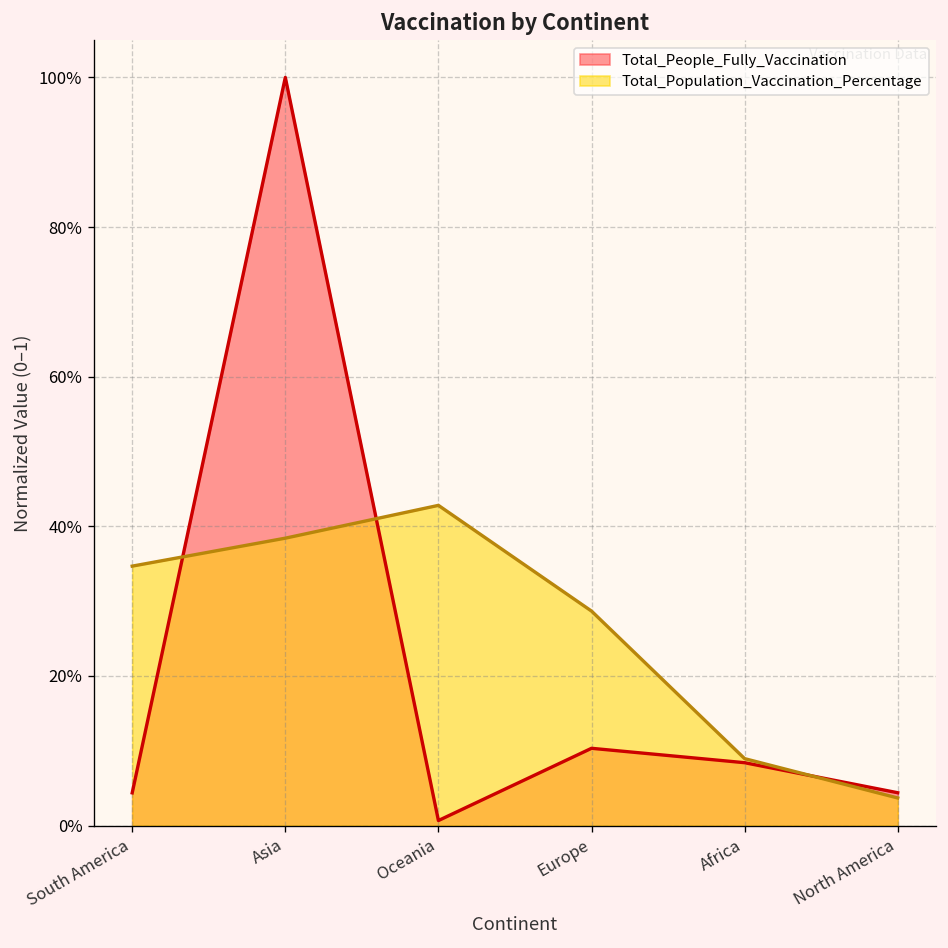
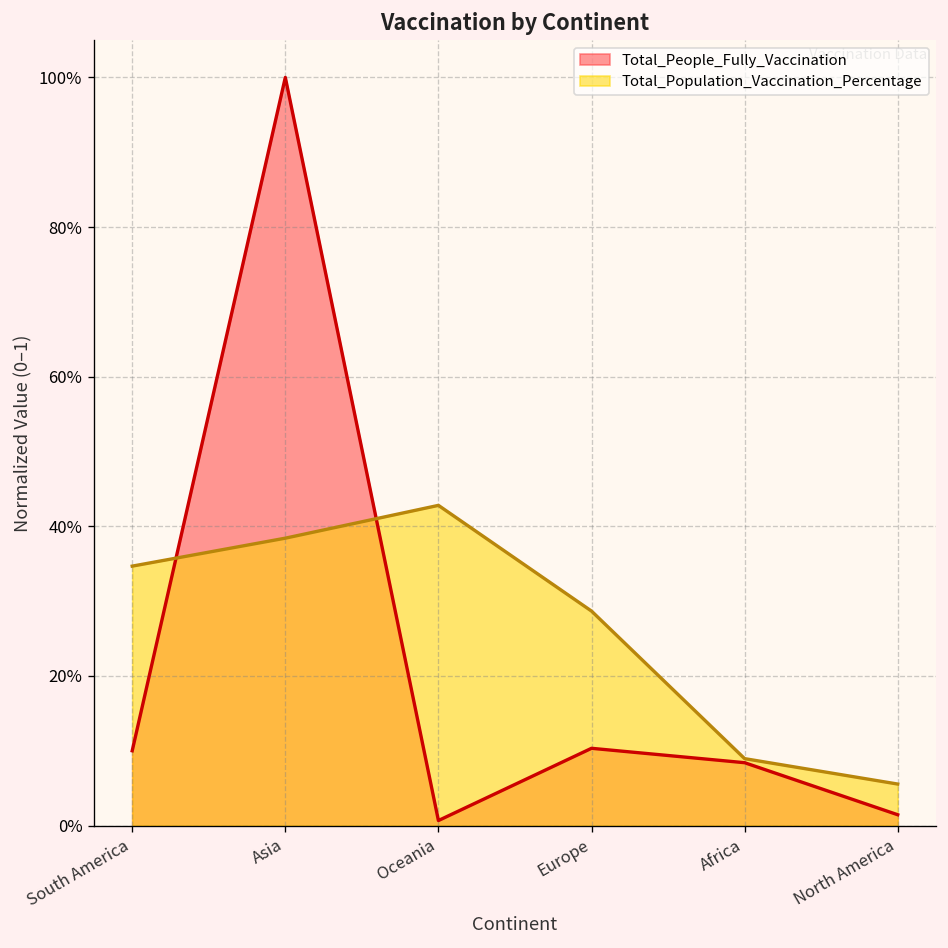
  {
    "Total_People_Fully_Vaccination": {
-     "South America": "4%",
+     "South America": "10%",
      "Asia": "100%",
      "Oceania": "1%",
      "Europe": "10%",
      "Africa": "8%",
-     "North America": "4%"
+     "North America": "1%"
    },
    "Total_Population_Vaccination_Percentage": {
      "South America": "35%",
      "Asia": "38%",
      "Oceania": "43%",
      "Europe": "29%",
      "Africa": "9%",
-     "North America": "4%"
+     "North America": "6%"
    }
  }
